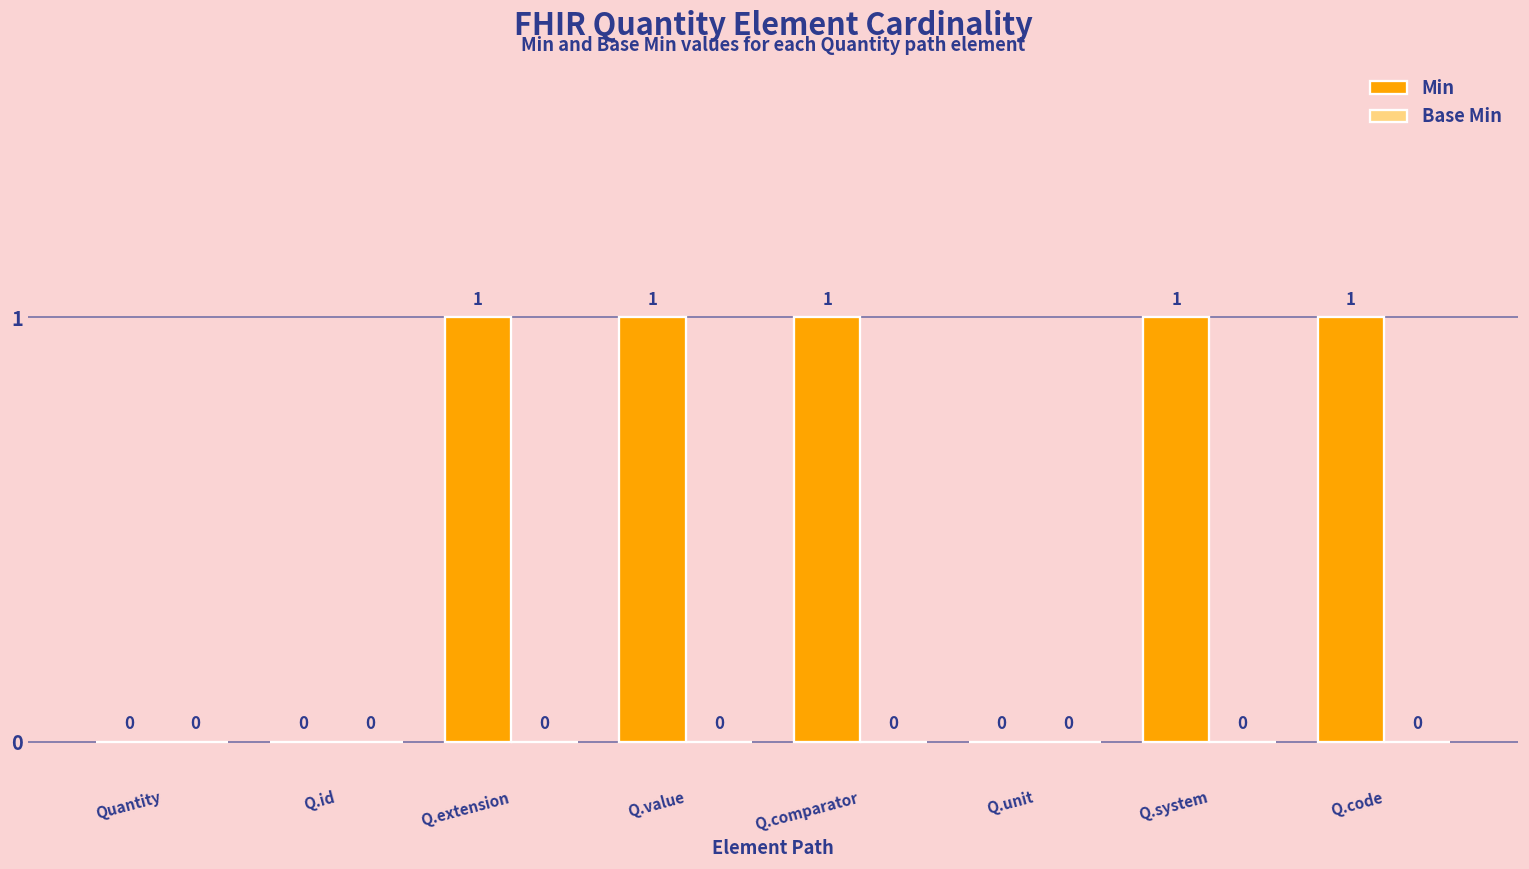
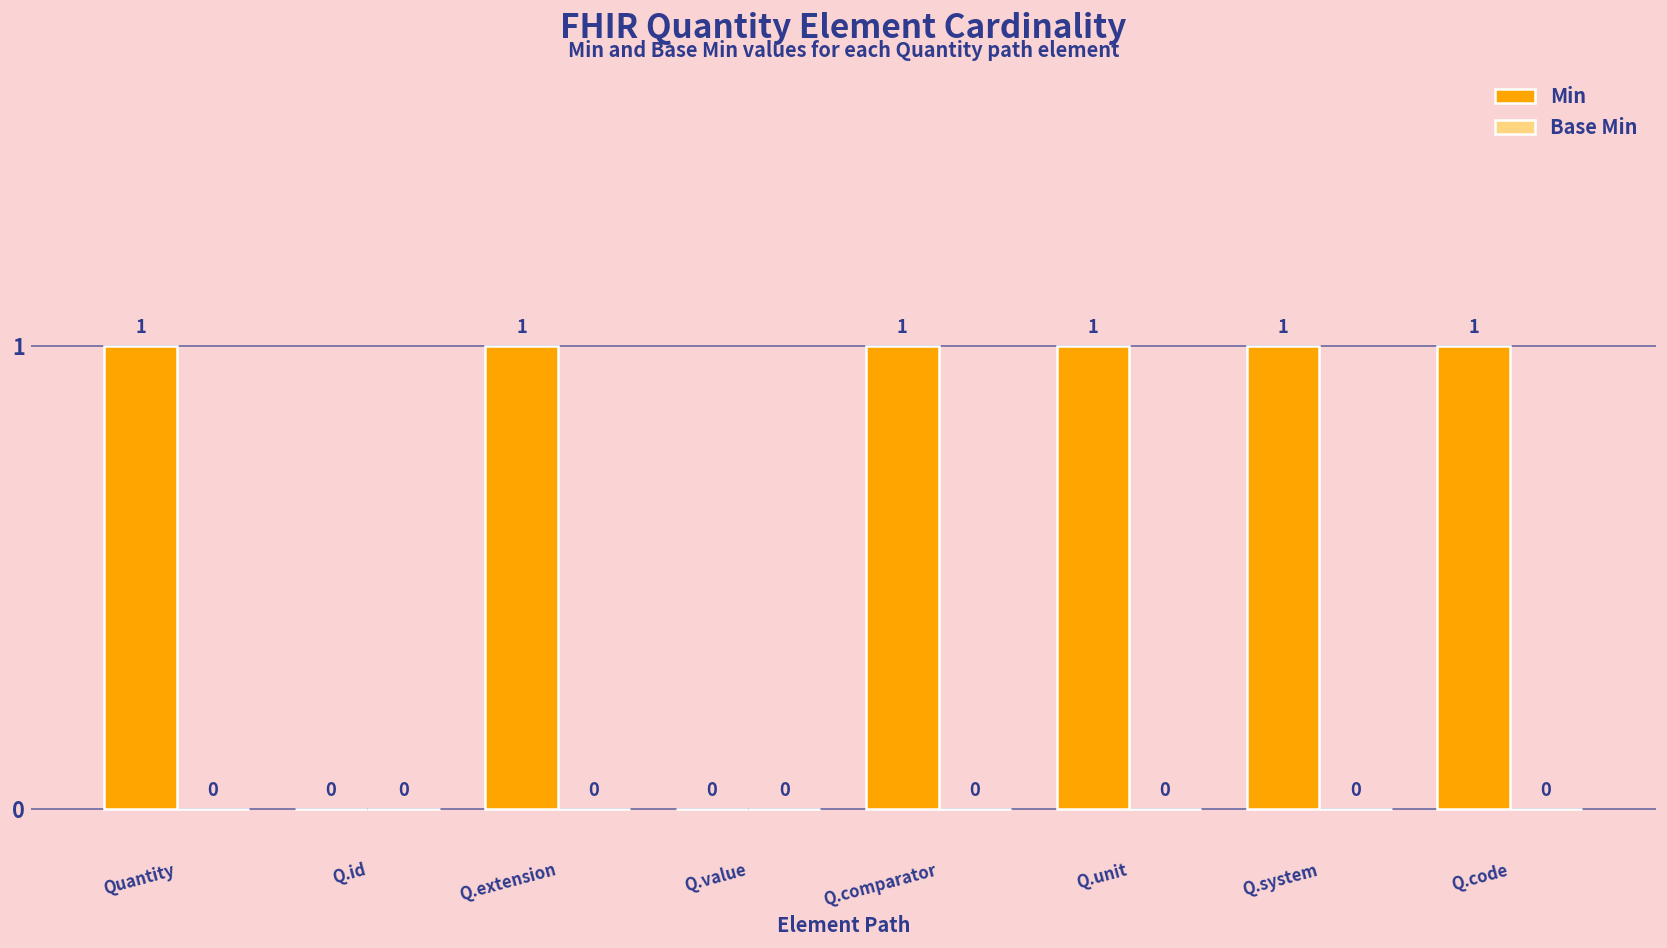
  {
    "Min": {
-     "Quantity": 0,
+     "Quantity": 1,
      "Q.id": 0,
      "Q.extension": 1,
-     "Q.value": 1,
+     "Q.value": 0,
      "Q.comparator": 1,
-     "Q.unit": 0,
+     "Q.unit": 1,
      "Q.system": 1,
      "Q.code": 1
    },
    "Base Min": {
      "Quantity": 0,
      "Q.id": 0,
      "Q.extension": 0,
      "Q.value": 0,
      "Q.comparator": 0,
      "Q.unit": 0,
      "Q.system": 0,
      "Q.code": 0
    }
  }
